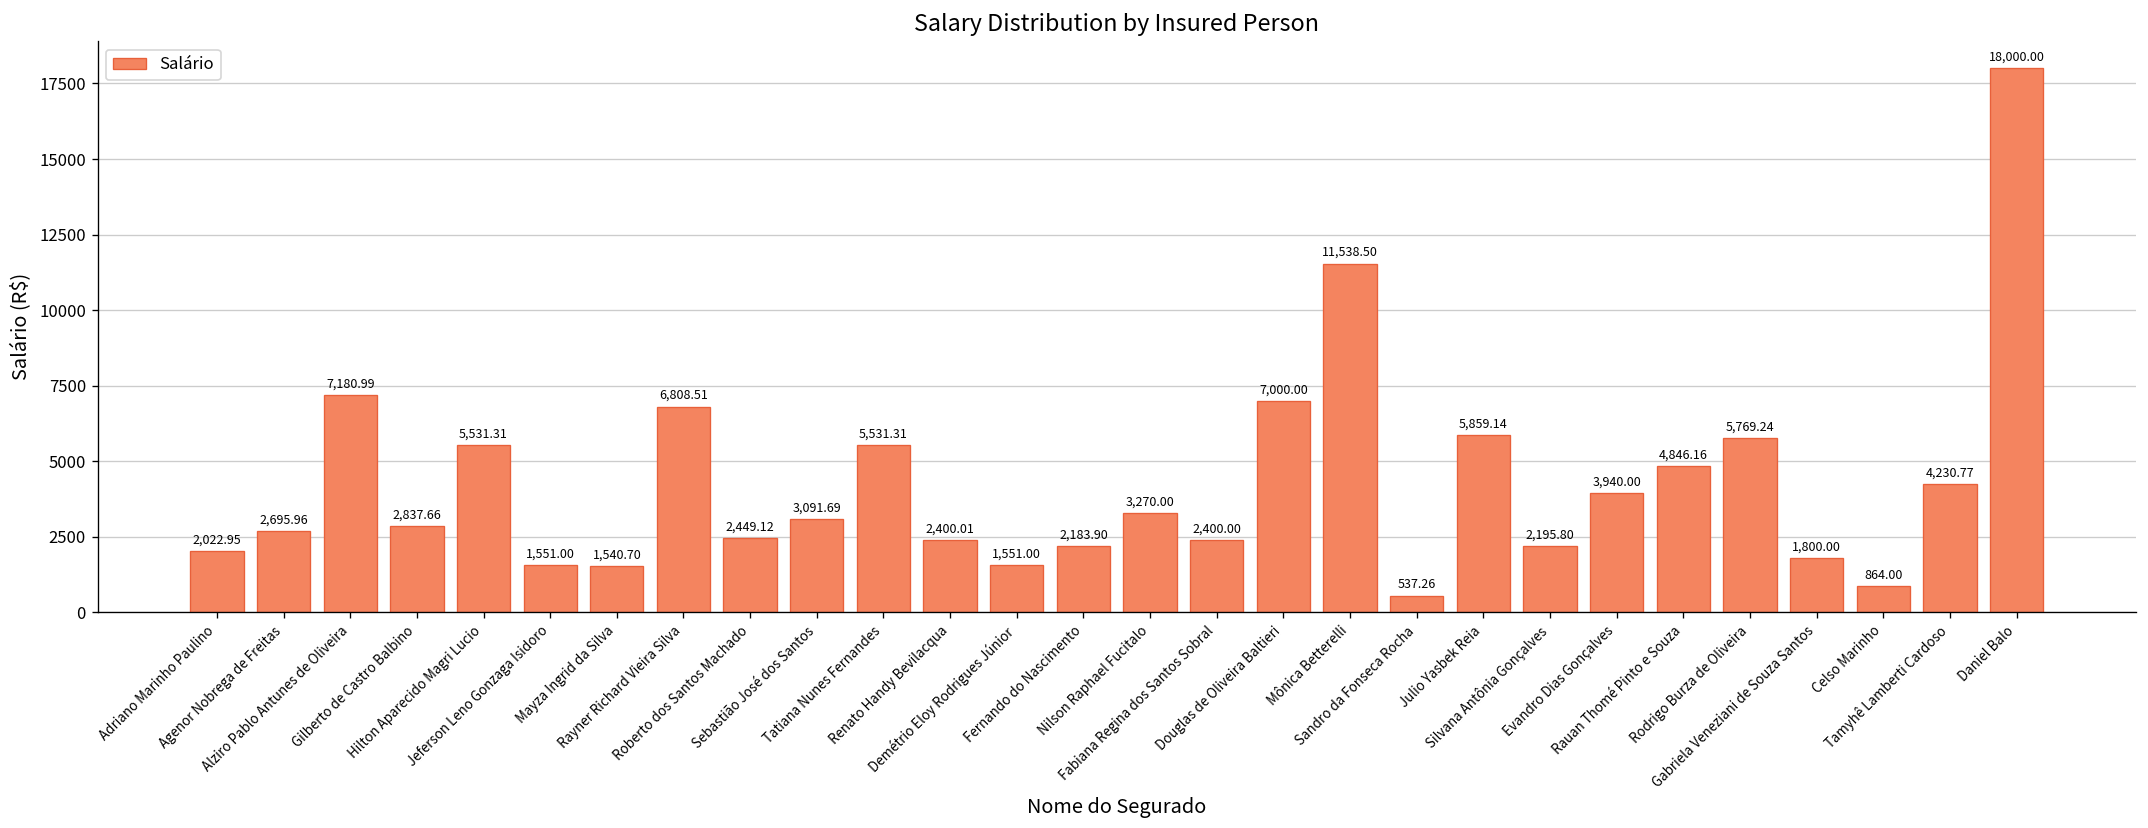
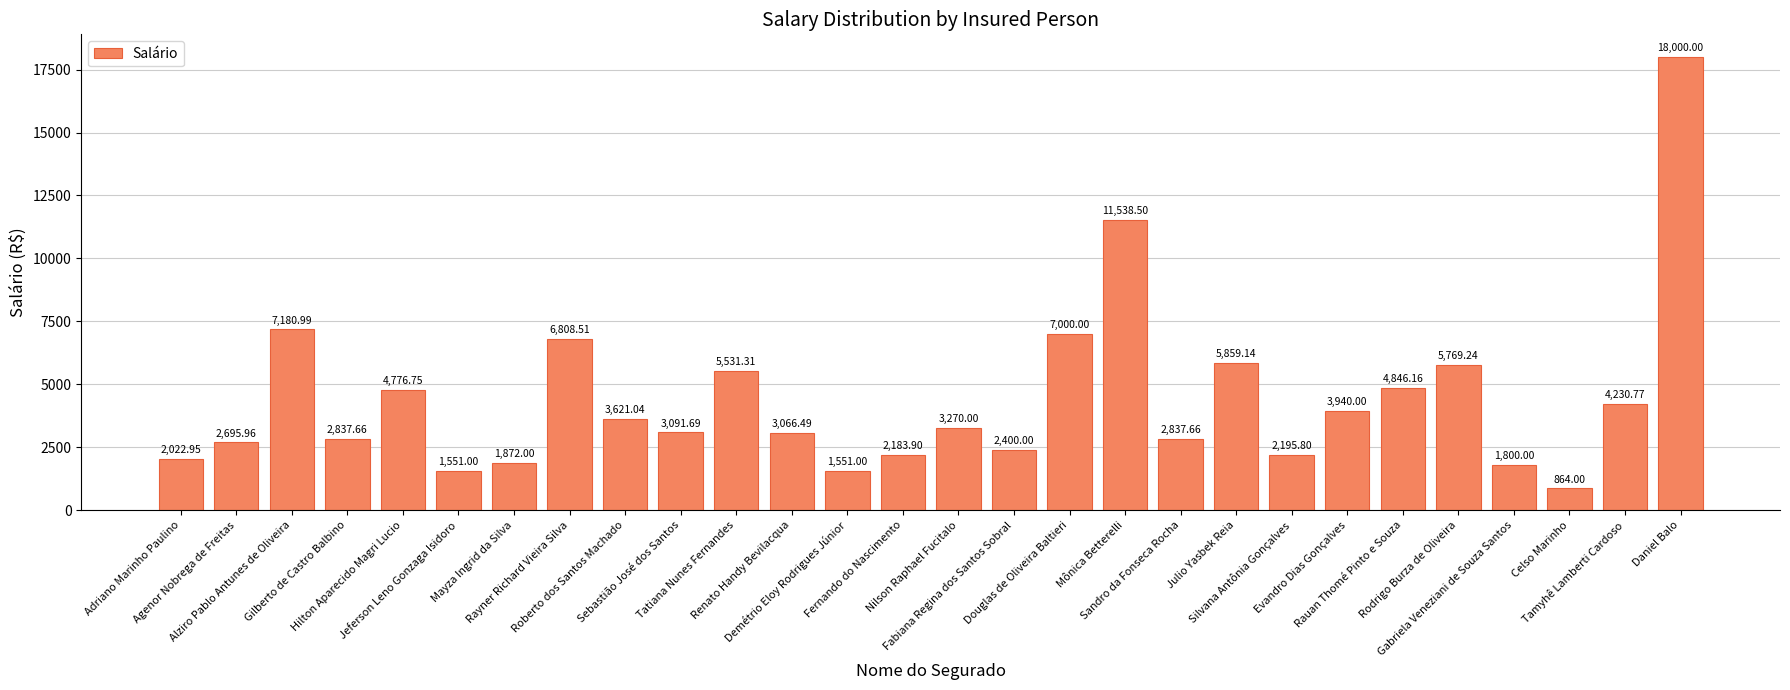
  {
    "Adriano Marinho Paulino": "2,022.95",
    "Agenor Nobrega de Freitas": "2,695.96",
    "Alziro Pablo Antunes de Oliveira": "7,180.99",
    "Gilberto de Castro Balbino": "2,837.66",
-   "Hilton Aparecido Magri Lucio": "5,531.31",
+   "Hilton Aparecido Magri Lucio": "4,776.75",
    "Jeferson Leno Gonzaga Isidoro": "1,551.00",
-   "Mayza Ingrid da Silva": "1,540.70",
+   "Mayza Ingrid da Silva": "1,872.00",
    "Rayner Richard Vieira Silva": "6,808.51",
-   "Roberto dos Santos Machado": "2,449.12",
+   "Roberto dos Santos Machado": "3,621.04",
    "Sebastião José dos Santos": "3,091.69",
    "Tatiana Nunes Fernandes": "5,531.31",
-   "Renato Handy Bevilacqua": "2,400.01",
+   "Renato Handy Bevilacqua": "3,066.49",
    "Demétrio Eloy Rodrigues Júnior": "1,551.00",
    "Fernando do Nascimento": "2,183.90",
    "Nilson Raphael Fucitalo": "3,270.00",
    "Fabiana Regina dos Santos Sobral": "2,400.00",
    "Douglas de Oliveira Baltieri": "7,000.00",
    "Mônica Betterelli": "11,538.50",
-   "Sandro da Fonseca Rocha": "537.26",
+   "Sandro da Fonseca Rocha": "2,837.66",
    "Julio Yasbek Reia": "5,859.14",
    "Silvana Antônia Gonçalves": "2,195.80",
    "Evandro Dias Gonçalves": "3,940.00",
    "Rauan Thomé Pinto e Souza": "4,846.16",
    "Rodrigo Burza de Oliveira": "5,769.24",
    "Gabriela Veneziani de Souza Santos": "1,800.00",
    "Celso Marinho": "864.00",
    "Tamyhê Lamberti Cardoso": "4,230.77",
    "Daniel Balo": "18,000.00"
  }
